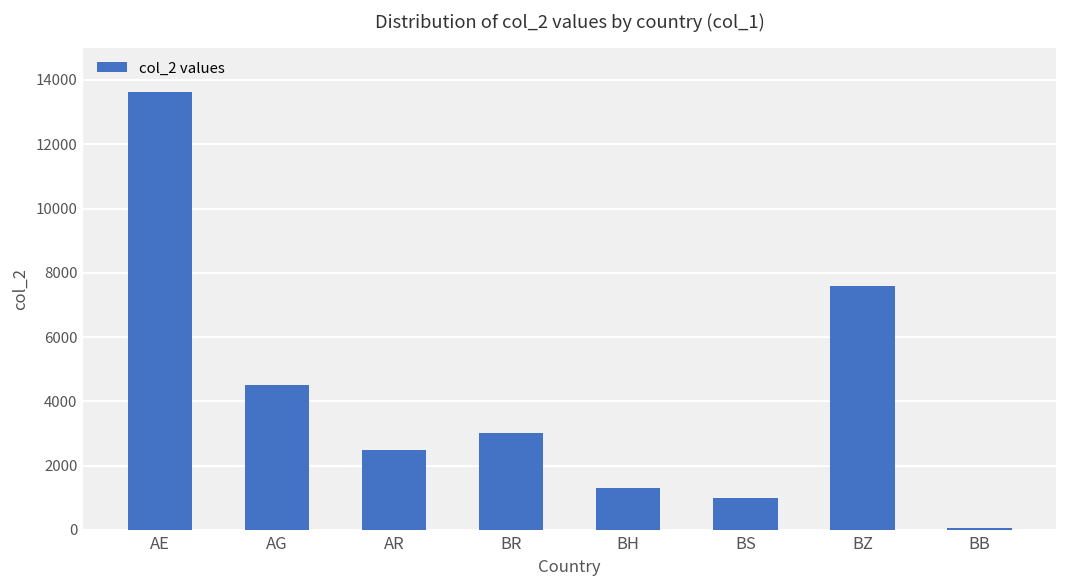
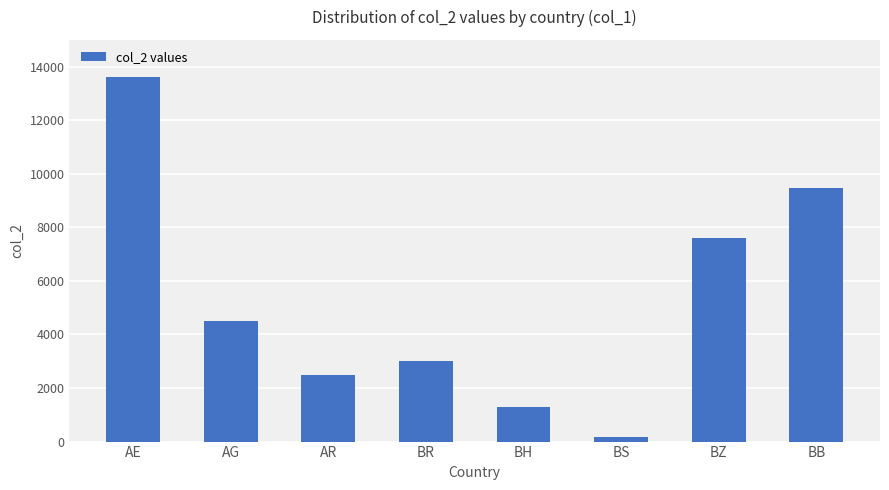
  {
    "AE": 13600,
    "AG": 4500,
    "AR": 2500,
    "BR": 3000,
    "BH": 1300,
-   "BS": 1000,
+   "BS": 200,
    "BZ": 7600,
-   "BB": 100
+   "BB": 9500
  }
